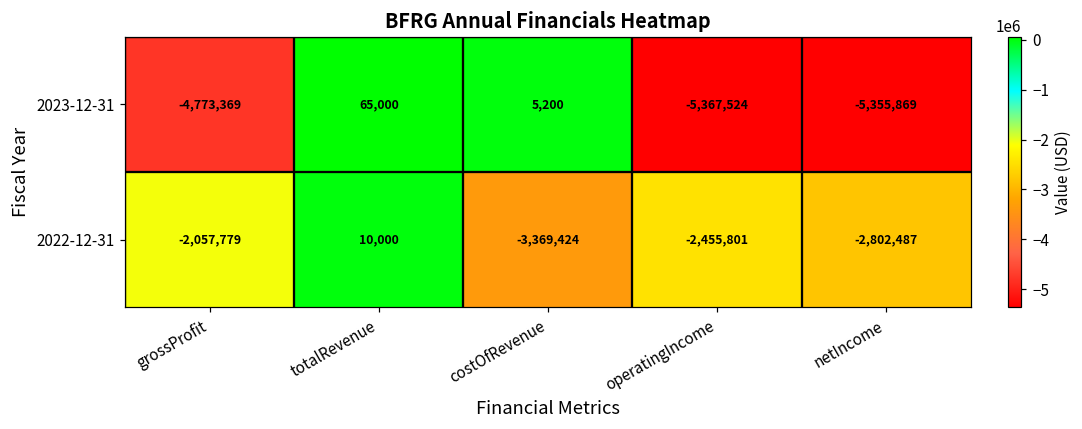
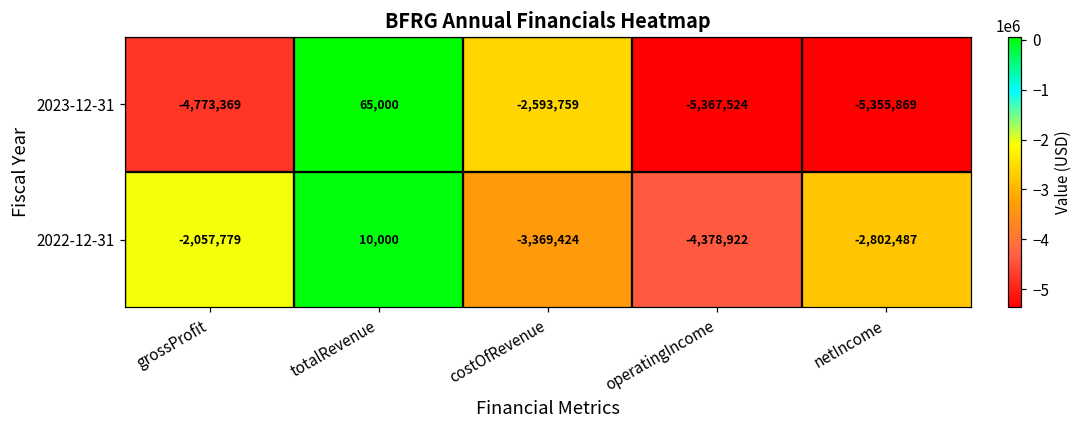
  {
    "2023-12-31": {
      "grossProfit": "-4,773,369",
      "totalRevenue": "65,000",
-     "costOfRevenue": "5,200",
+     "costOfRevenue": "-2,593,759",
      "operatingIncome": "-5,367,524",
      "netIncome": "-5,355,869"
    },
    "2022-12-31": {
      "grossProfit": "-2,057,779",
      "totalRevenue": "10,000",
      "costOfRevenue": "-3,369,424",
-     "operatingIncome": "-2,455,801",
+     "operatingIncome": "-4,378,922",
      "netIncome": "-2,802,487"
    }
  }
